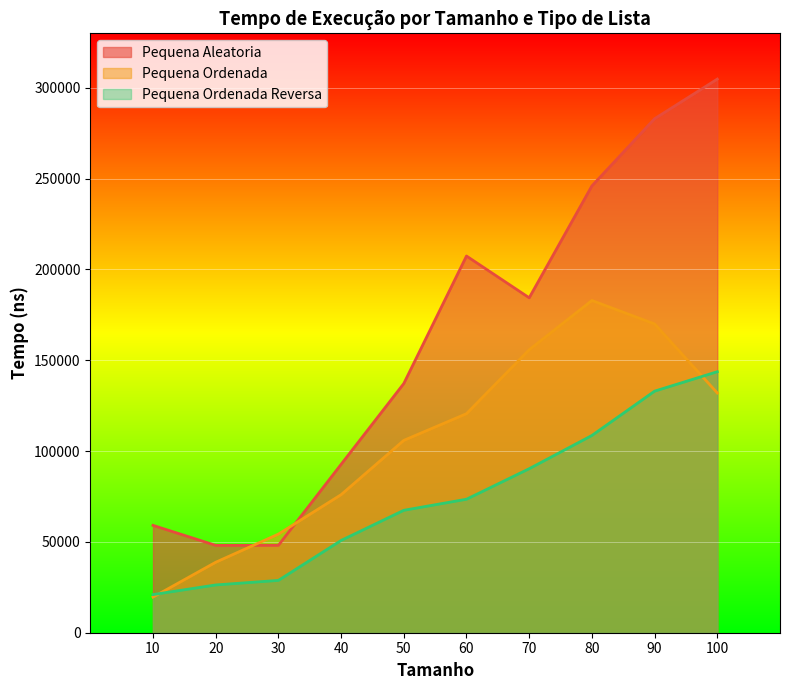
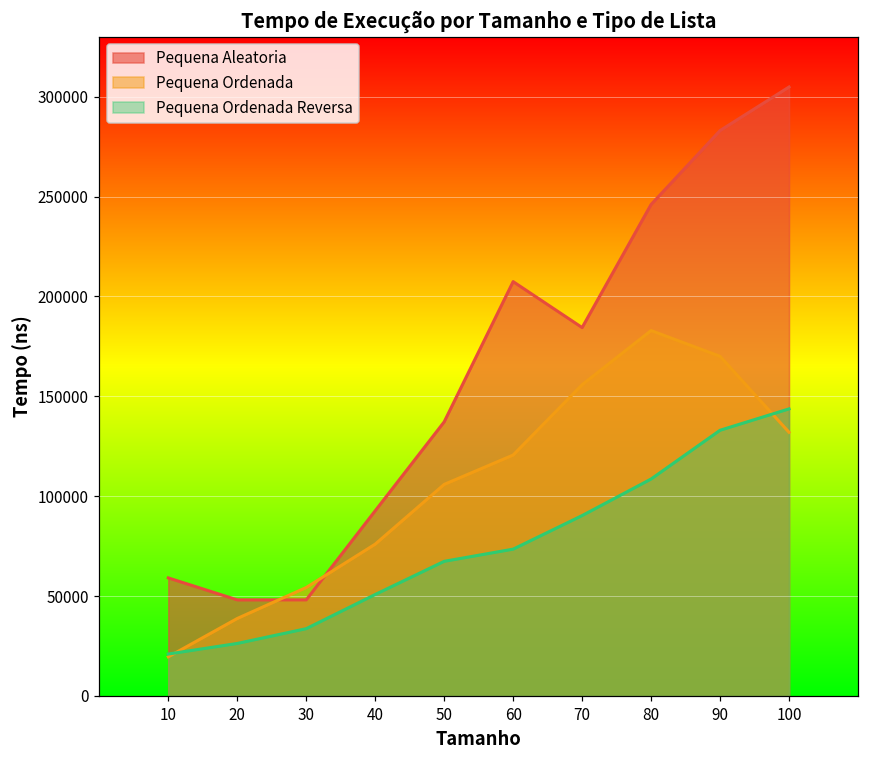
  {
    "Pequena Aleatoria": {
      "10": 59000,
      "20": 48000,
      "30": 48000,
      "40": 93000,
      "50": 137000,
      "60": 207000,
      "70": 184000,
      "80": 246000,
      "90": 283000,
      "100": 305000
    },
    "Pequena Ordenada": {
      "20": 39000,
      "30": 54000,
      "40": 76000,
      "50": 106000,
      "60": 121000,
      "70": 156000,
      "80": 183000,
      "90": 170000,
      "100": 132000
    },
    "Pequena Ordenada Reversa": {
      "20": 26000,
-     "30": 29000,
+     "30": 34000,
      "40": 51000,
      "50": 67000,
      "60": 74000,
      "70": 90000,
      "80": 109000,
      "90": 133000,
      "100": 144000
    }
  }
